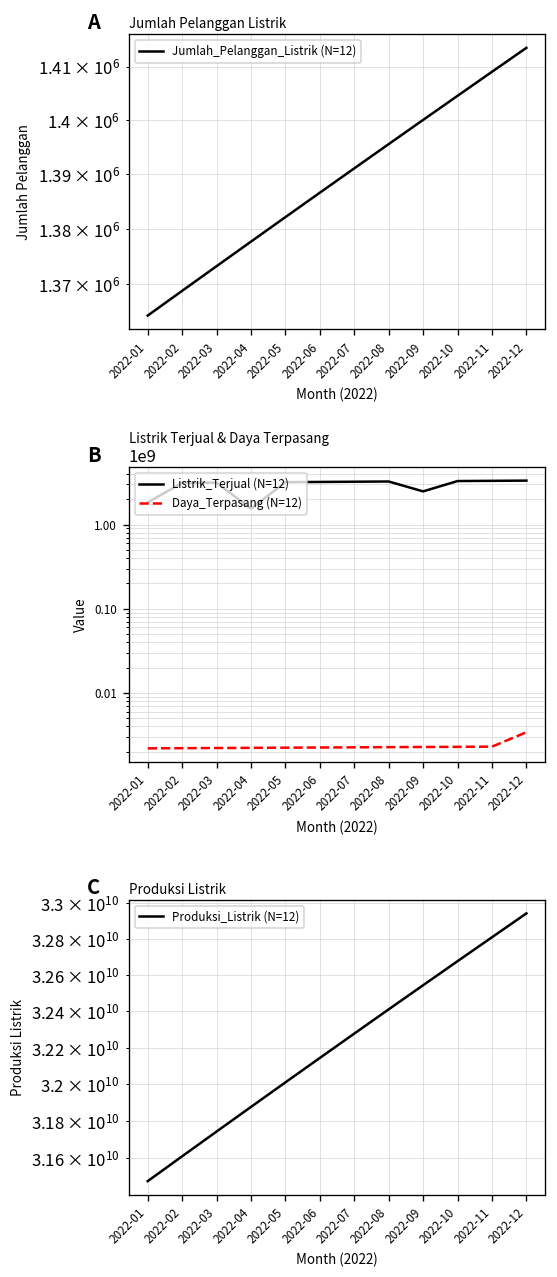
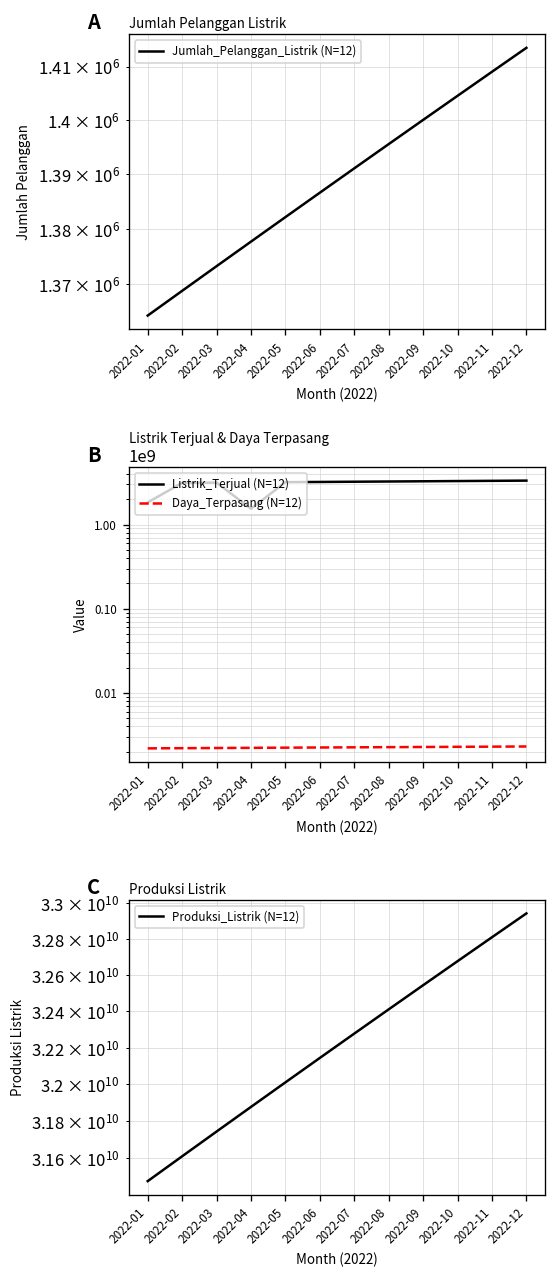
  {
    "Listrik Terjual & Daya Terpasang": {
      "Listrik_Terjual (N=12)": {
        "2022-06": 3000000000,
        "2022-07": 3000000000,
        "2022-08": 3000000000,
-       "2022-09": 2500000000,
+       "2022-09": 3000000000,
        "2022-10": 3000000000,
        "2022-11": 3000000000,
        "2022-12": 3000000000
      },
      "Daya_Terpasang (N=12)": {
        "2022-01": 2200000,
        "2022-02": 2200000,
        "2022-03": 2200000,
        "2022-04": 2200000,
        "2022-05": 2200000,
        "2022-06": 2300000,
        "2022-07": 2300000,
        "2022-08": 2300000,
        "2022-09": 2300000,
        "2022-10": 2300000,
        "2022-11": 2300000,
-       "2022-12": 3000000
+       "2022-12": 2300000
      }
    }
  }
